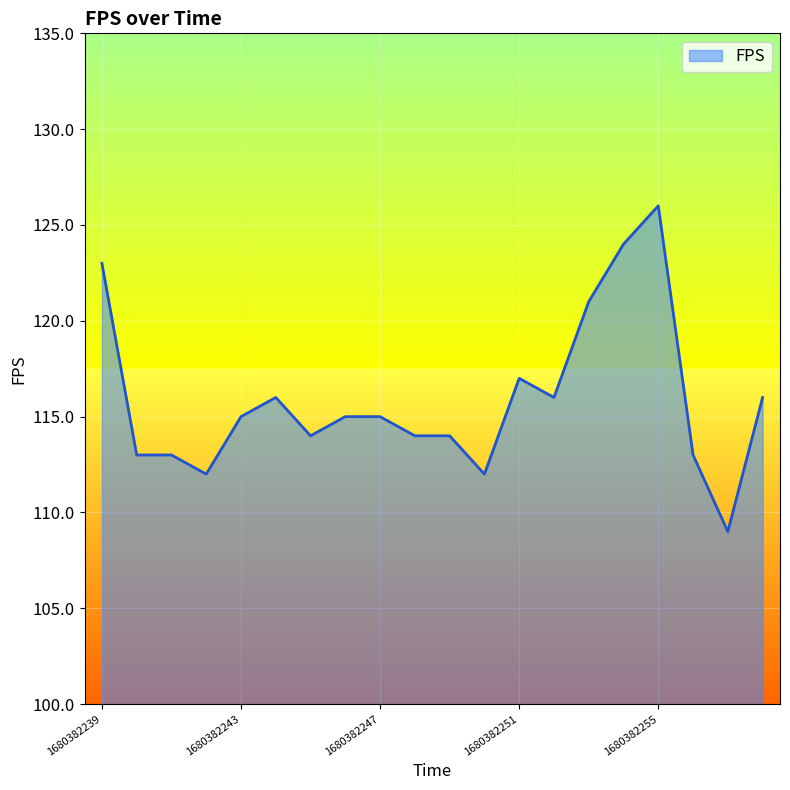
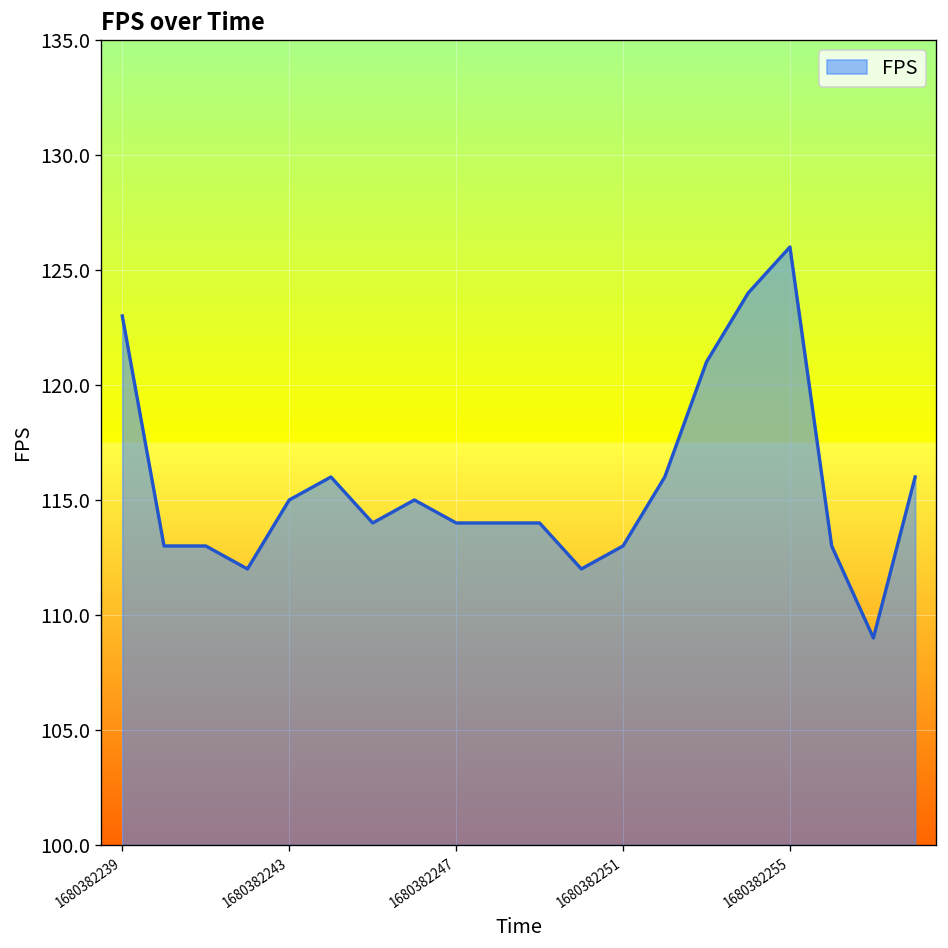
  {
    "1680382239": 123,
    "1680382243": 115,
-   "1680382247": 115,
-   "1680382251": 117,
+   "1680382247": 114,
+   "1680382251": 113,
    "1680382255": 126
  }
